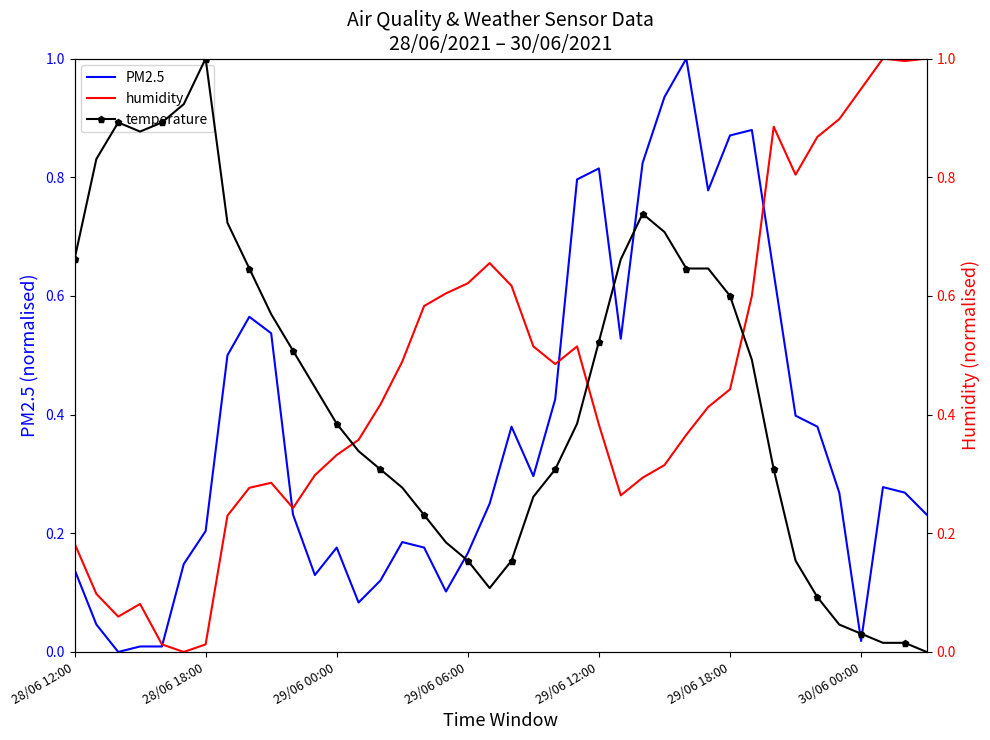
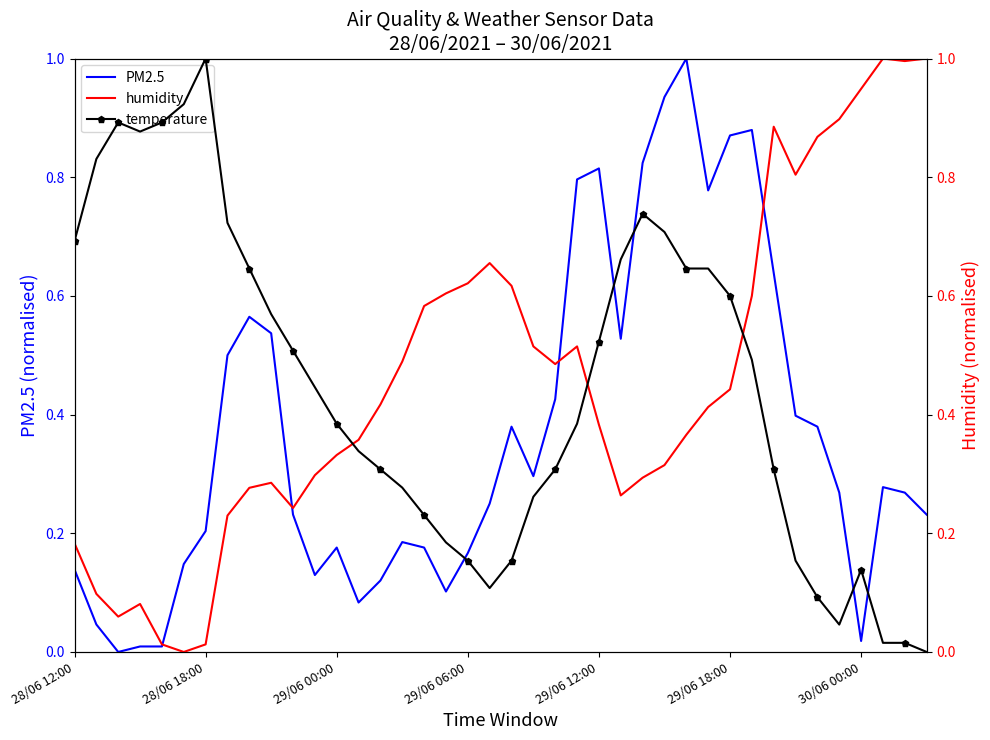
  {
    "PM2.5": {
      "28/06 12:00": 0.14,
      "28/06 18:00": 0.20,
      "29/06 00:00": 0.18,
      "29/06 06:00": 0.17,
      "29/06 12:00": 0.81,
      "29/06 18:00": 0.87,
      "30/06 00:00": 0.02
    },
    "humidity": {
      "28/06 12:00": 0.18,
      "28/06 18:00": 0.01,
      "29/06 00:00": 0.33,
      "29/06 06:00": 0.62,
      "29/06 12:00": 0.38,
      "29/06 18:00": 0.44,
      "30/06 00:00": 0.95
    },
    "temperature": {
-     "28/06 12:00": 0.66,
+     "28/06 12:00": 0.69,
      "28/06 18:00": 1.00,
      "29/06 00:00": 0.38,
      "29/06 06:00": 0.15,
      "29/06 12:00": 0.52,
      "29/06 18:00": 0.60,
-     "30/06 00:00": 0.03
+     "30/06 00:00": 0.14
    }
  }
